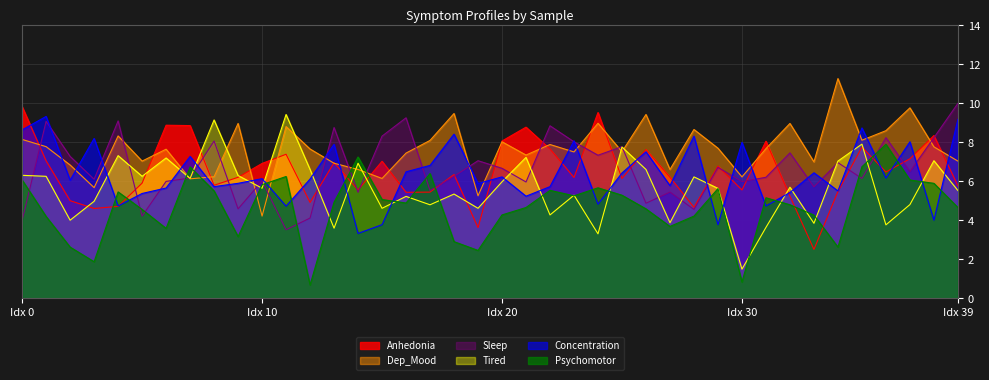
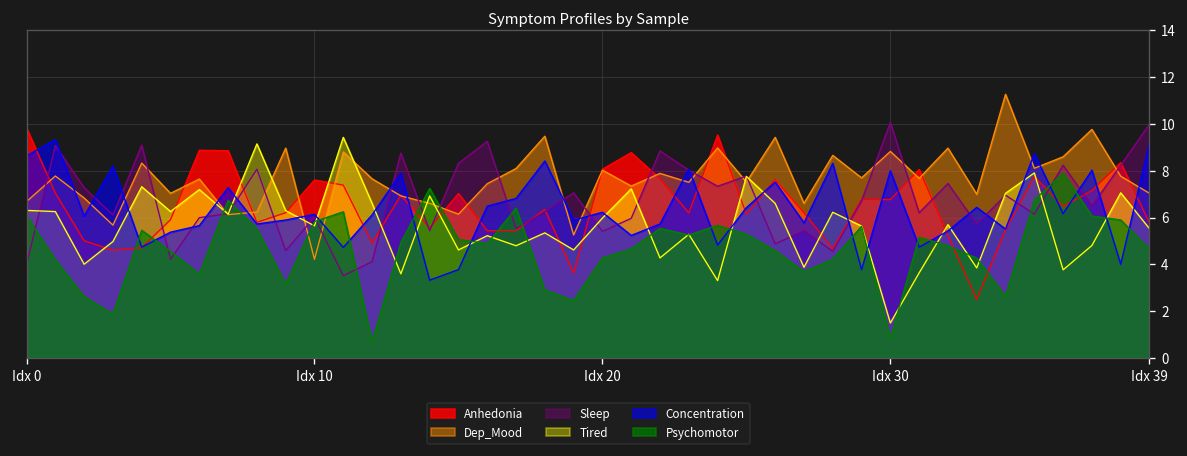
  {
    "Anhedonia": {
      "Idx 0": 9.8,
-     "Idx 10": 6.9,
-     "Idx 30": 5.6,
+     "Idx 10": 7.6,
+     "Idx 30": 6.8,
      "Idx 39": 5.8
    },
    "Dep_Mood": {
-     "Idx 0": 8.2,
+     "Idx 0": 6.7,
      "Idx 10": 4.2,
-     "Idx 30": 6.2,
+     "Idx 30": 8.8,
      "Idx 39": 7.0
    },
    "Sleep": {
      "Idx 0": 4.0,
-     "Idx 20": 6.7,
-     "Idx 30": 6.0,
+     "Idx 20": 5.4,
+     "Idx 30": 10.1,
      "Idx 39": 10.0
    },
    "Tired": {
      "Idx 0": 6.3,
      "Idx 10": 5.7,
      "Idx 20": 6.0,
      "Idx 30": 1.5,
      "Idx 39": 5.5
    },
    "Concentration": {
      "Idx 0": 8.6,
      "Idx 20": 6.2,
      "Idx 30": 8.0,
      "Idx 39": 9.2
    },
    "Psychomotor": {
      "Idx 0": 6.1,
      "Idx 10": 5.8,
      "Idx 20": 4.3,
      "Idx 30": 0.8,
      "Idx 39": 4.7
    }
  }
